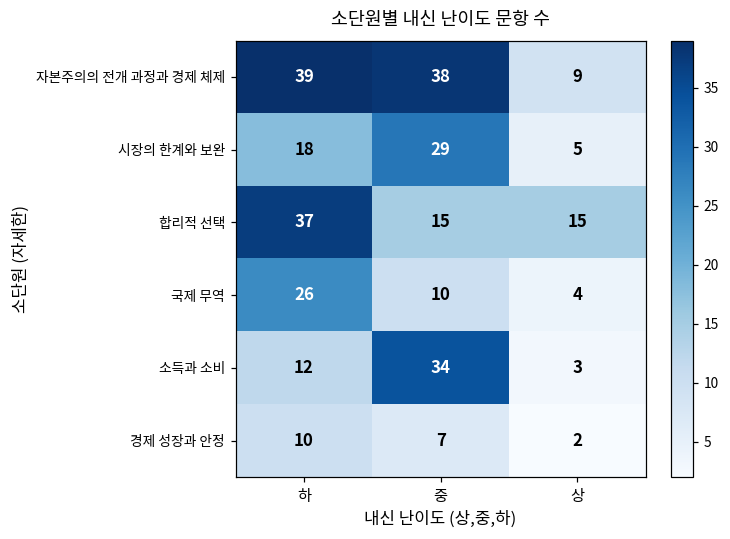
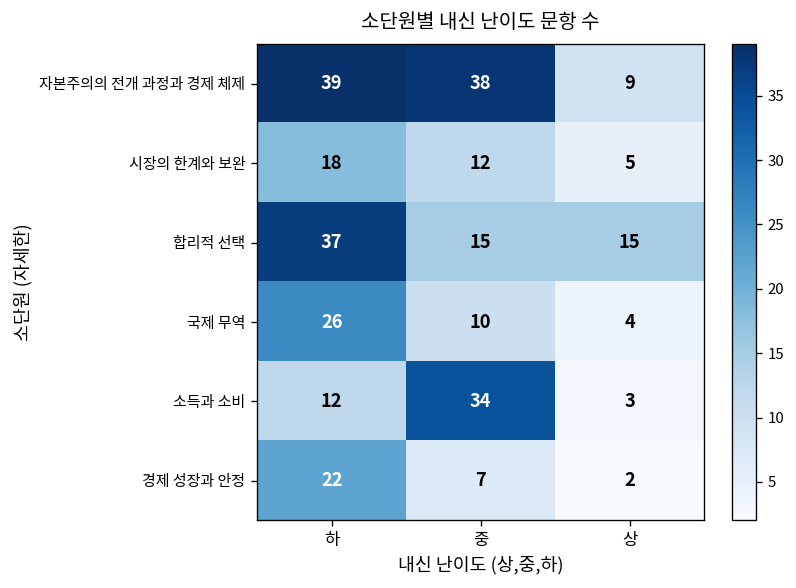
  {
    "자본주의의 전개 과정과 경제 체제": {
      "하": 39,
      "중": 38,
      "상": 9
    },
    "시장의 한계와 보완": {
      "하": 18,
-     "중": 29,
+     "중": 12,
      "상": 5
    },
    "합리적 선택": {
      "하": 37,
      "중": 15,
      "상": 15
    },
    "국제 무역": {
      "하": 26,
      "중": 10,
      "상": 4
    },
    "소득과 소비": {
      "하": 12,
      "중": 34,
      "상": 3
    },
    "경제 성장과 안정": {
-     "하": 10,
+     "하": 22,
      "중": 7,
      "상": 2
    }
  }
